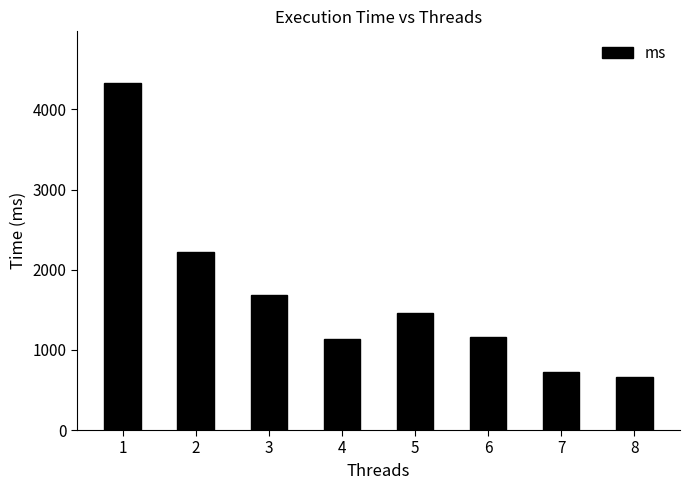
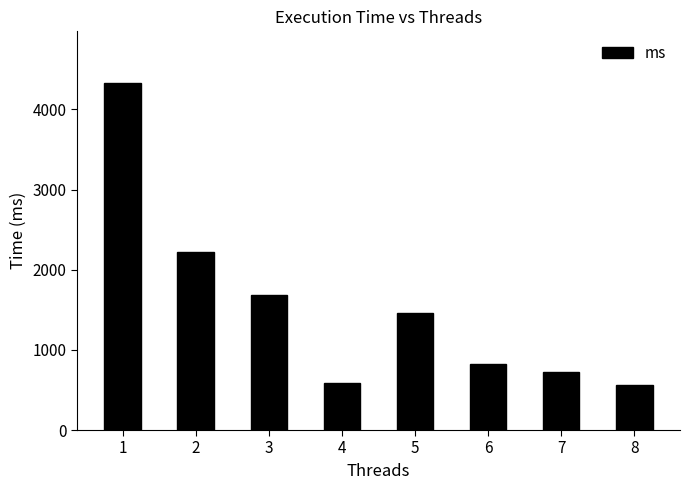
  {
    "1": 4300,
    "2": 2200,
    "3": 1700,
-   "4": 1100,
+   "4": 600,
    "5": 1500,
-   "6": 1200,
+   "6": 800,
    "7": 700,
-   "8": 700
+   "8": 600
  }
